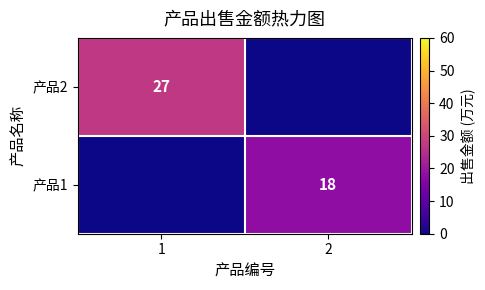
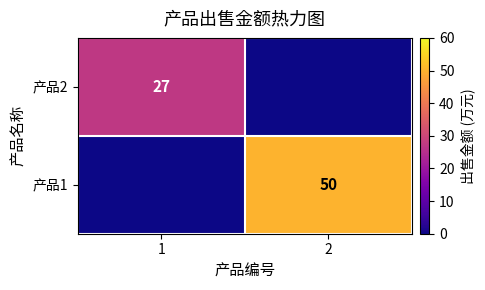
  {
    "产品2": {
      "1": 27
    },
    "产品1": {
-     "2": 18
+     "2": 50
    }
  }
